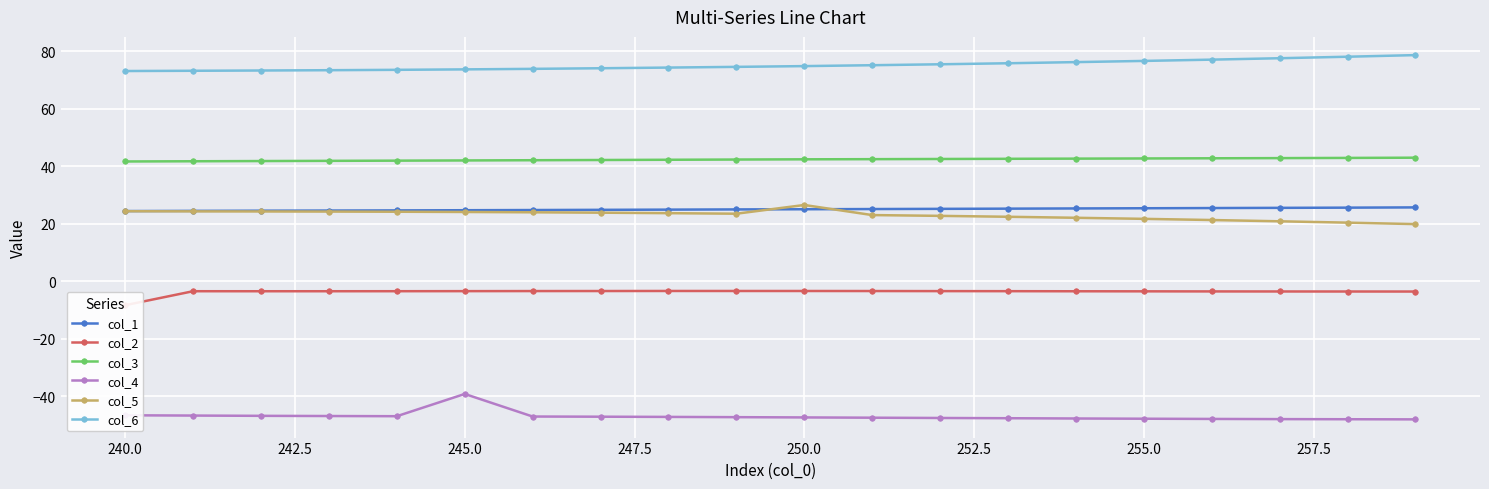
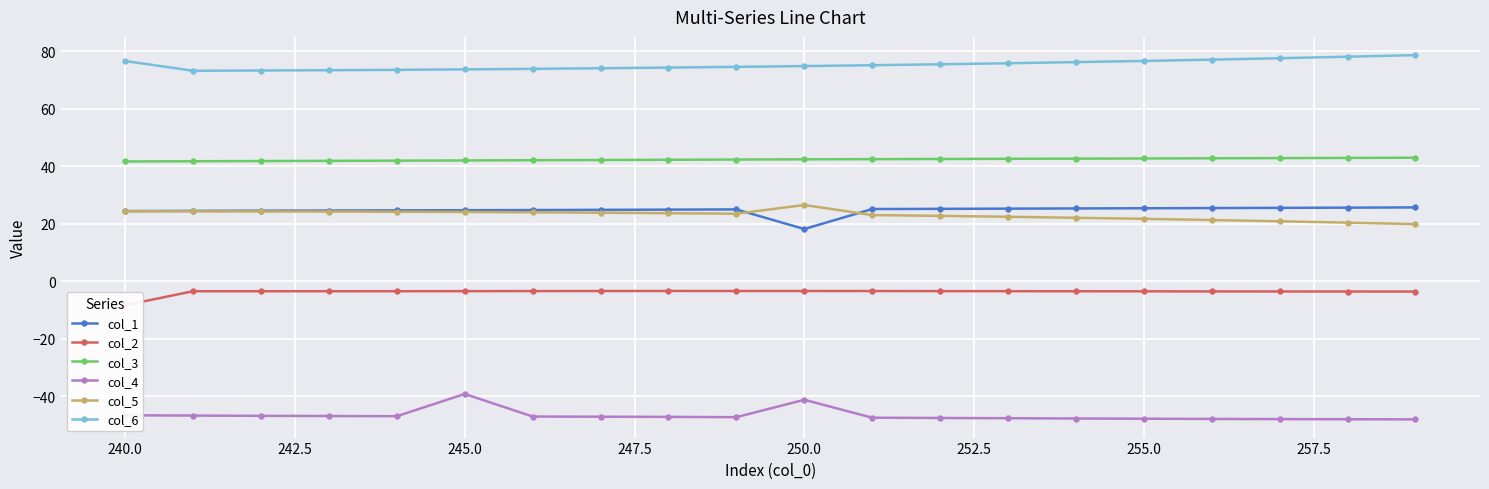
  {
    "col_1": {
-     "250.0": 25,
+     "250.0": 18,
      "255.0": 25
    },
    "col_2": {
      "245.0": -3,
      "250.0": -3,
      "255.0": -3
    },
    "col_3": {
      "240.0": 42,
      "245.0": 42,
      "250.0": 42,
      "255.0": 43
    },
    "col_4": {
      "245.0": -39,
-     "250.0": -47,
+     "250.0": -41,
      "255.0": -48
    },
    "col_5": {
      "250.0": 27,
      "255.0": 22
    },
    "col_6": {
-     "240.0": 73,
+     "240.0": 77,
      "245.0": 74,
      "250.0": 75,
      "255.0": 77
    }
  }
